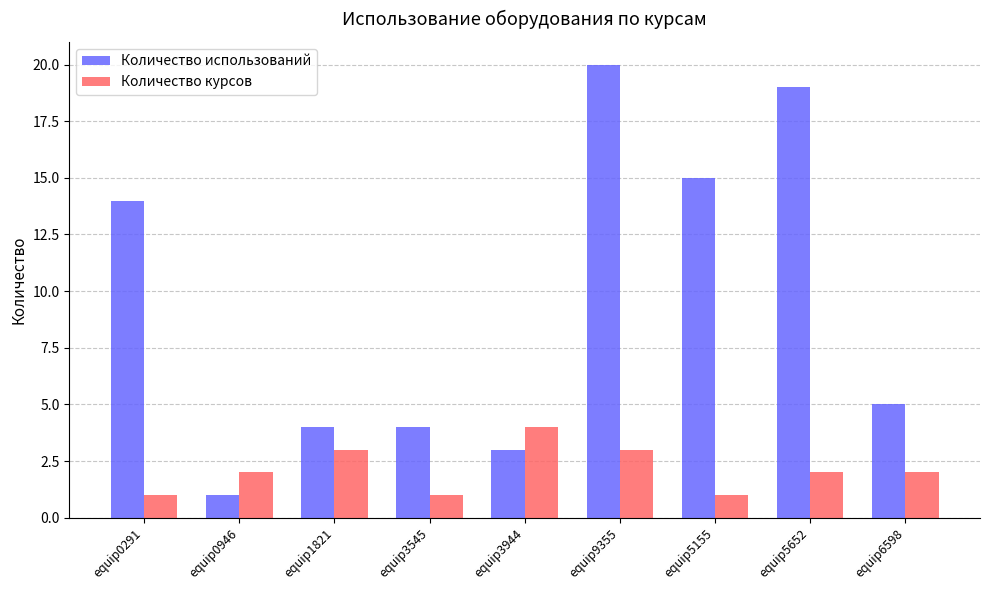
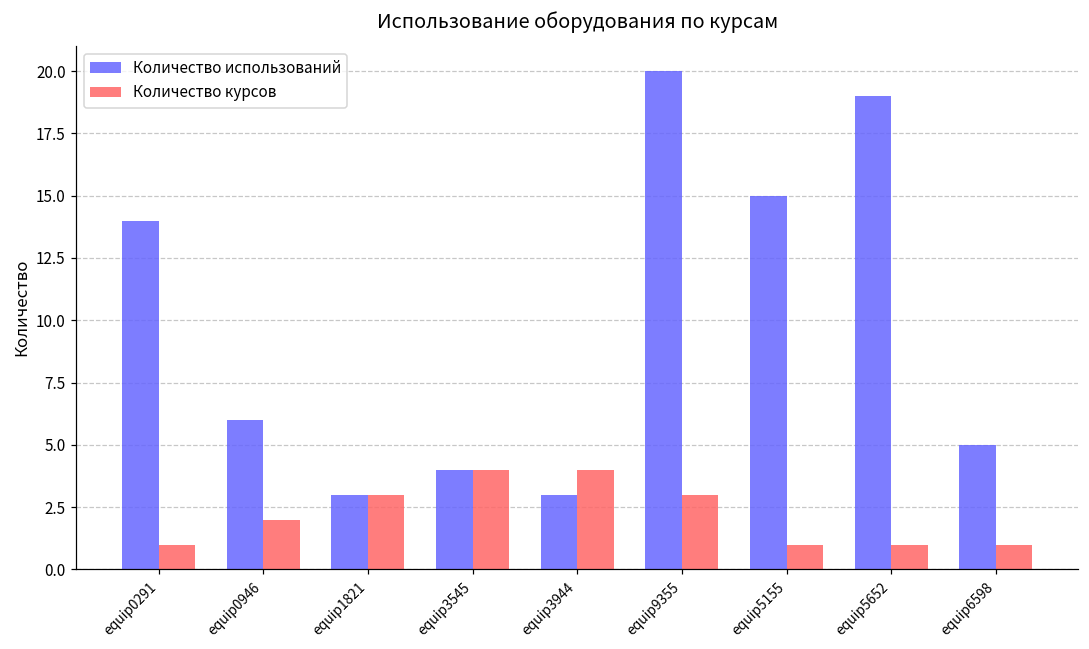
  {
    "Количество использований": {
      "equip0291": 14,
-     "equip0946": 1,
-     "equip1821": 4,
+     "equip0946": 6,
+     "equip1821": 3,
      "equip3545": 4,
      "equip3944": 3,
      "equip9355": 20,
      "equip5155": 15,
      "equip5652": 19,
      "equip6598": 5
    },
    "Количество курсов": {
      "equip0291": 1,
      "equip0946": 2,
      "equip1821": 3,
-     "equip3545": 1,
+     "equip3545": 4,
      "equip3944": 4,
      "equip9355": 3,
      "equip5155": 1,
-     "equip5652": 2,
-     "equip6598": 2
+     "equip5652": 1,
+     "equip6598": 1
    }
  }
